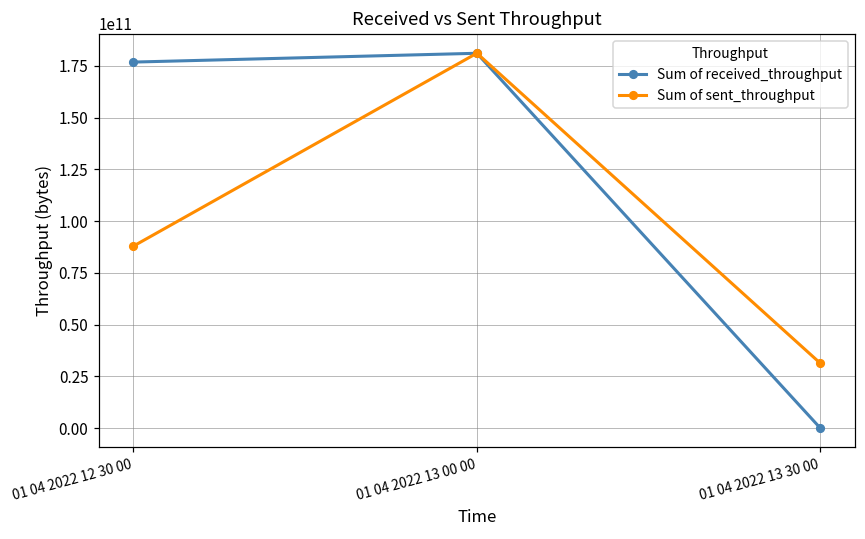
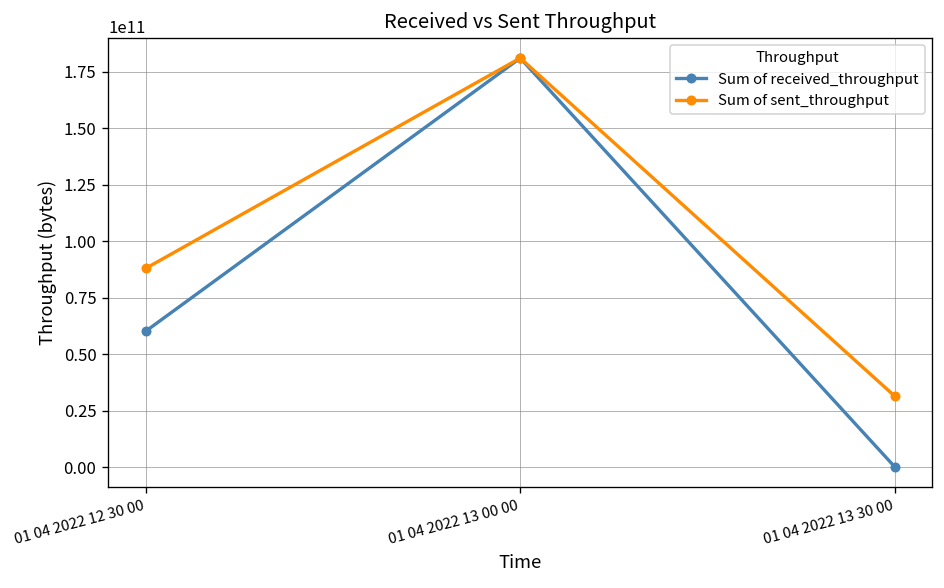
  {
    "Sum of received_throughput": {
-     "01 04 2022 12 30 00": 177000000000,
+     "01 04 2022 12 30 00": 60000000000,
      "01 04 2022 13 30 00": 0
    },
    "Sum of sent_throughput": {
      "01 04 2022 12 30 00": 88000000000,
      "01 04 2022 13 30 00": 31000000000
    }
  }
